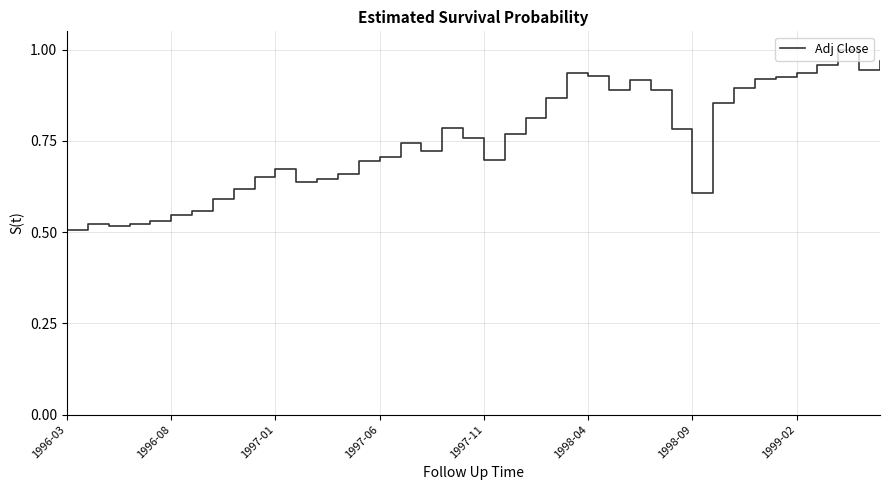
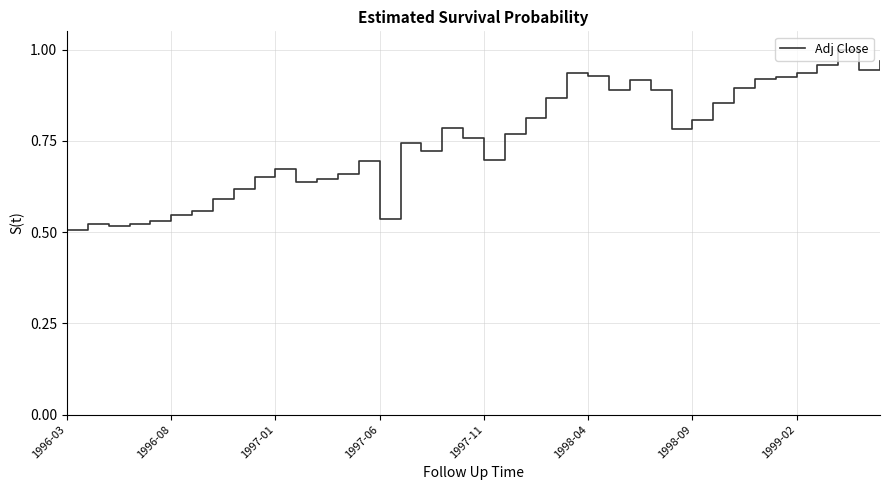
  {
    "1996-03": 0.51,
    "1996-08": 0.55,
    "1997-01": 0.67,
-   "1997-06": 0.71,
+   "1997-06": 0.54,
    "1997-11": 0.70,
    "1998-04": 0.93,
-   "1998-09": 0.61,
+   "1998-09": 0.81,
    "1999-02": 0.94
  }
